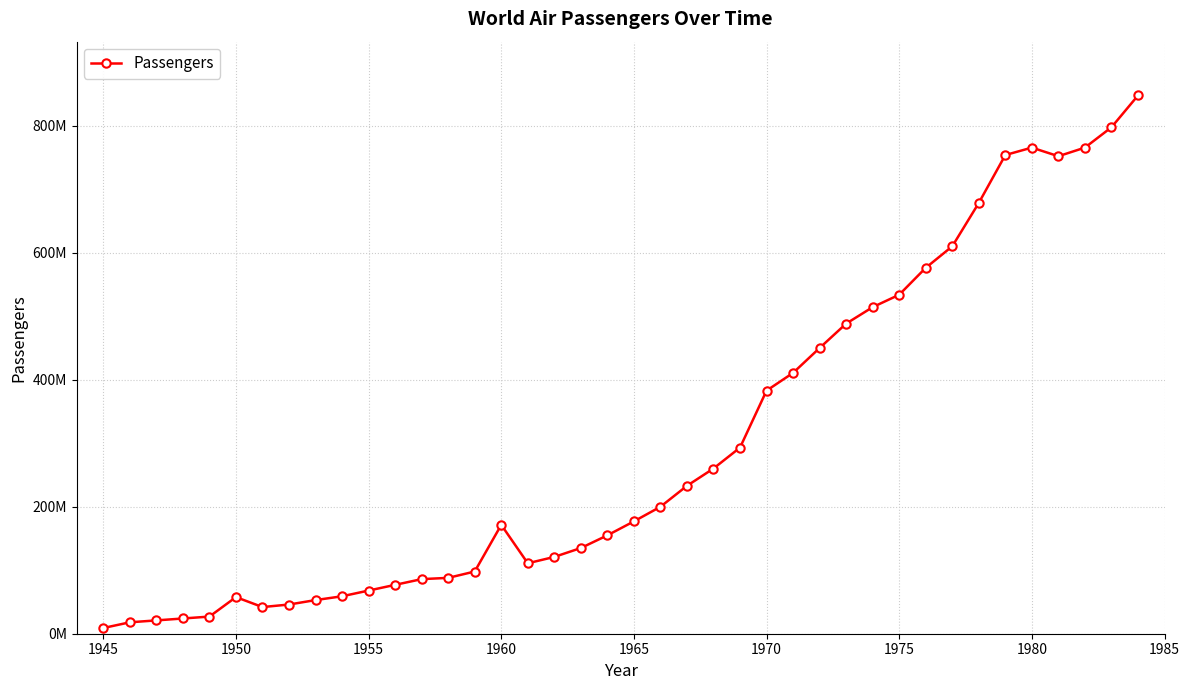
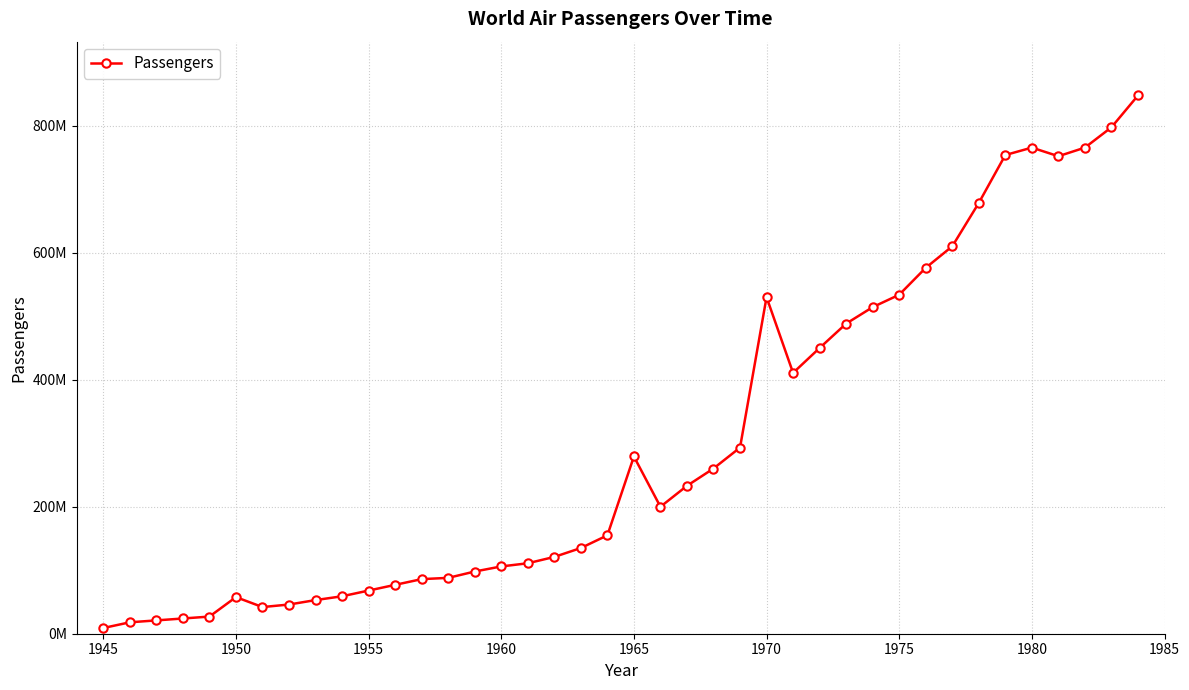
  {
    "1945": 10000000,
    "1950": 60000000,
    "1955": 70000000,
-   "1960": 170000000,
-   "1965": 180000000,
-   "1970": 380000000,
+   "1960": 110000000,
+   "1965": 280000000,
+   "1970": 530000000,
    "1975": 530000000,
    "1980": 770000000
  }
